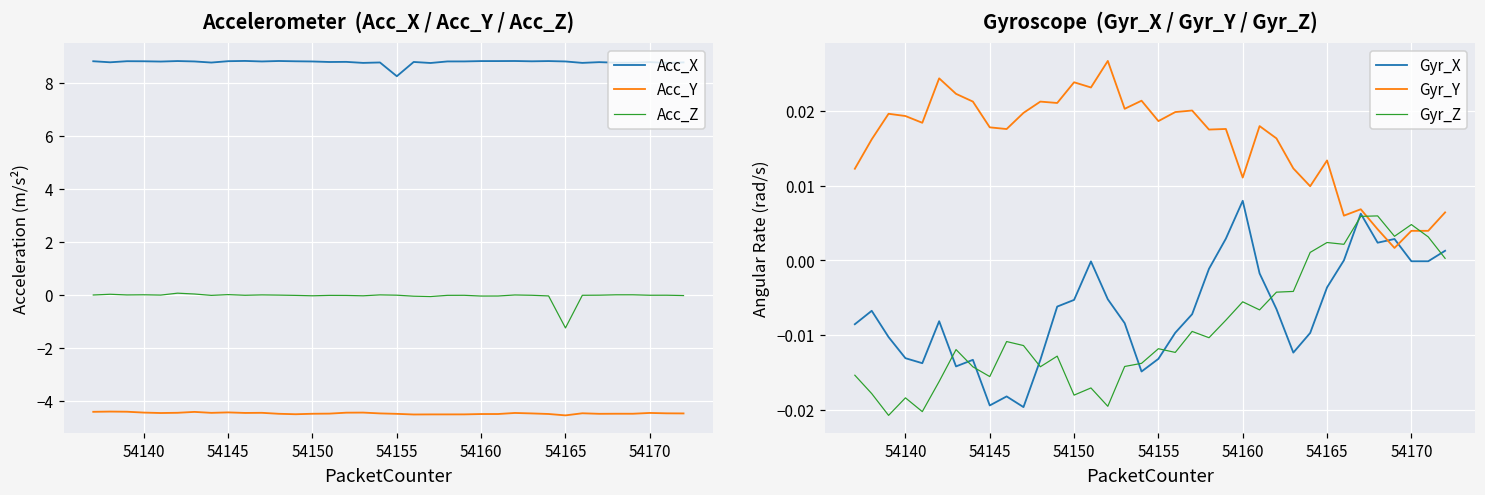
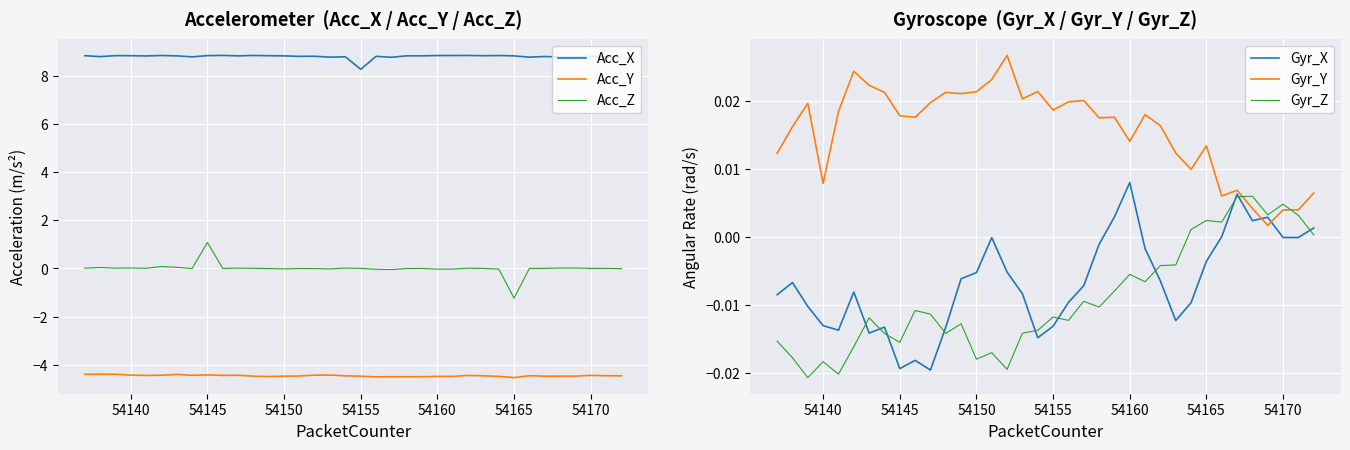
  {
    "Accelerometer (Acc_X / Acc_Y / Acc_Z)": {
      "Acc_X": {
        "54140": 8.8,
        "54145": 8.8,
        "54150": 8.8,
        "54155": 8.3,
        "54160": 8.8,
        "54165": 8.8
      },
      "Acc_Y": {
        "54140": -4.4,
        "54145": -4.4,
        "54150": -4.5,
        "54155": -4.5,
        "54160": -4.5,
        "54165": -4.5,
        "54170": -4.4
      },
      "Acc_Z": {
        "54140": 0.0,
-       "54145": 0.0,
+       "54145": 1.1,
        "54150": 0.0,
        "54155": 0.0,
        "54160": 0.0,
        "54165": -1.2,
        "54170": 0.0
      }
    },
    "Gyroscope (Gyr_X / Gyr_Y / Gyr_Z)": {
      "Gyr_X": {
        "54140": -0.013,
        "54145": -0.019,
        "54150": -0.005,
        "54155": -0.013,
        "54160": 0.008,
        "54165": -0.004,
        "54170": 0.000
      },
      "Gyr_Y": {
-       "54140": 0.019,
+       "54140": 0.008,
        "54145": 0.018,
-       "54150": 0.024,
+       "54150": 0.021,
        "54155": 0.019,
-       "54160": 0.011,
+       "54160": 0.014,
        "54165": 0.013,
        "54170": 0.004
      },
      "Gyr_Z": {
        "54140": -0.018,
        "54145": -0.016,
        "54150": -0.018,
        "54155": -0.012,
        "54160": -0.006,
        "54165": 0.002,
        "54170": 0.005
      }
    }
  }
